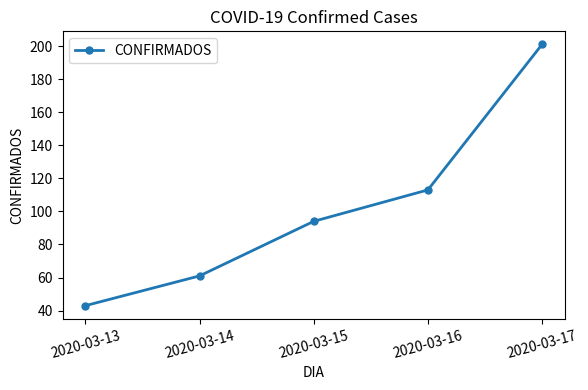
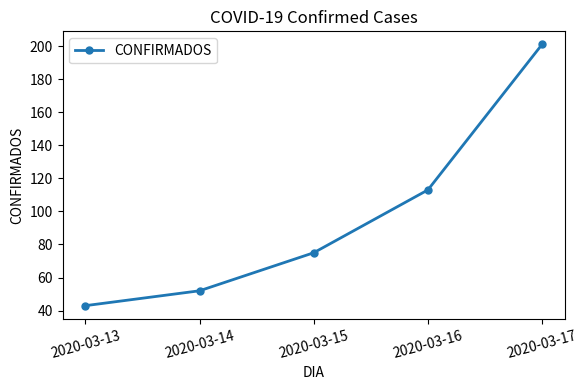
  {
    "2020-03-13": 43,
-   "2020-03-14": 61,
-   "2020-03-15": 94,
+   "2020-03-14": 52,
+   "2020-03-15": 75,
    "2020-03-16": 113,
    "2020-03-17": 201
  }
